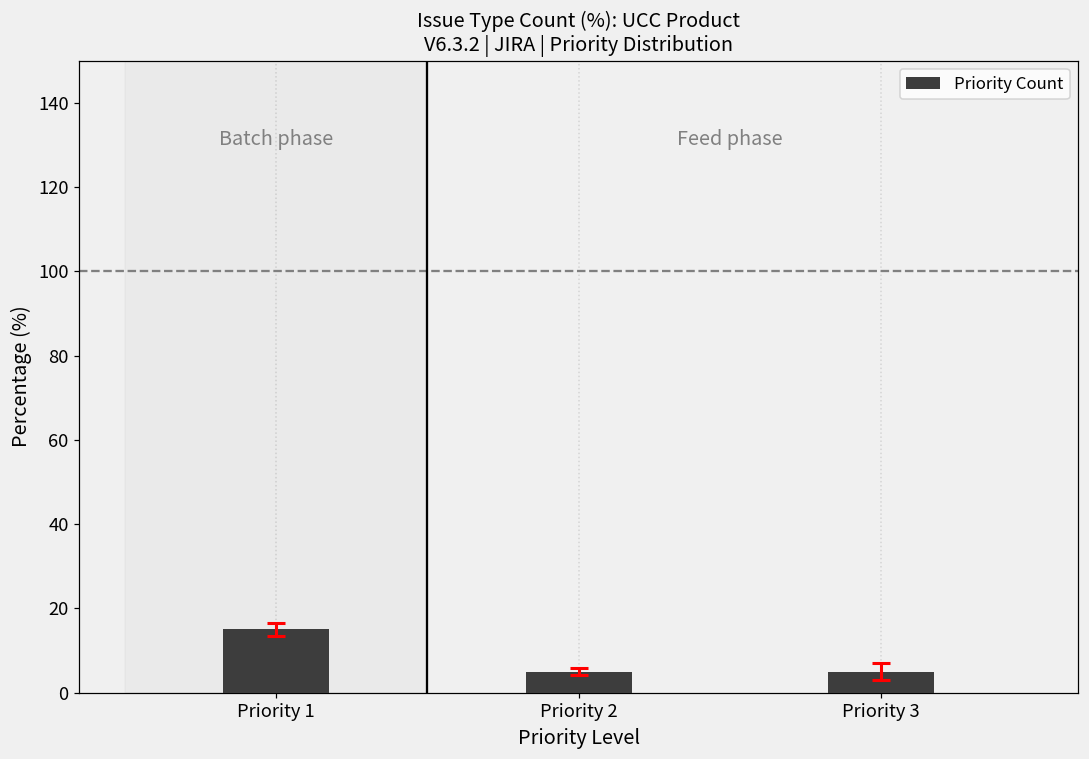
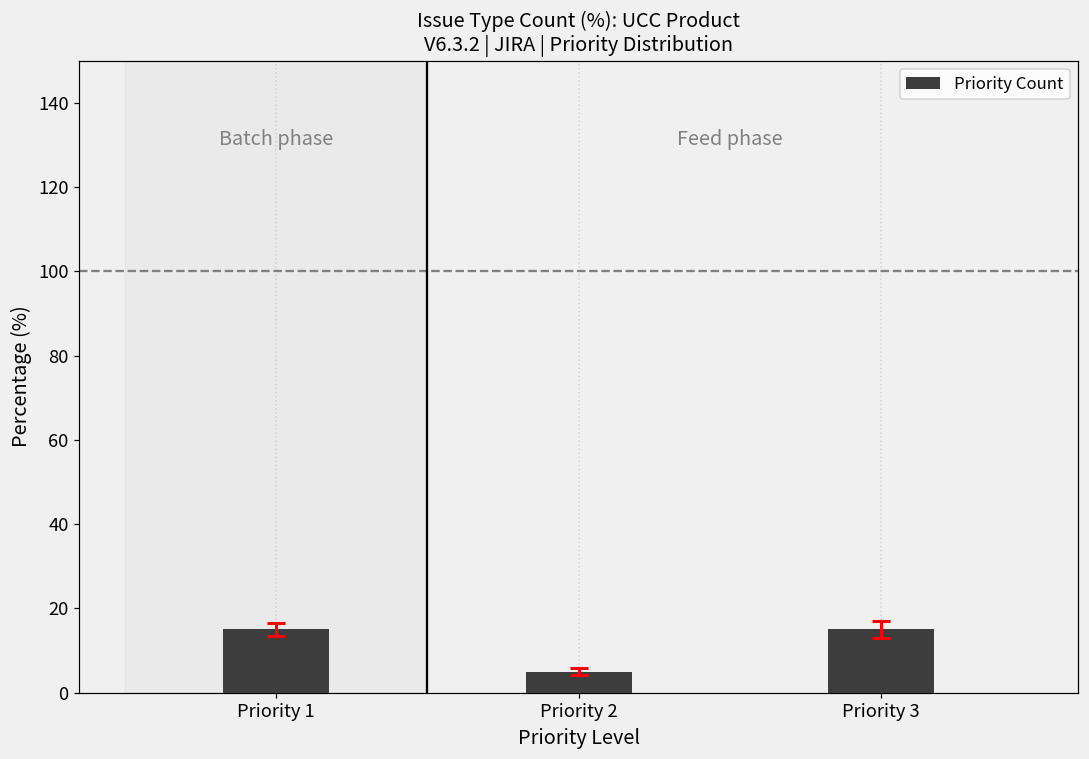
  {
    "Priority Count": {
      "Priority 1": 15,
      "Priority 2": 5,
-     "Priority 3": 5
+     "Priority 3": 15
    }
  }
